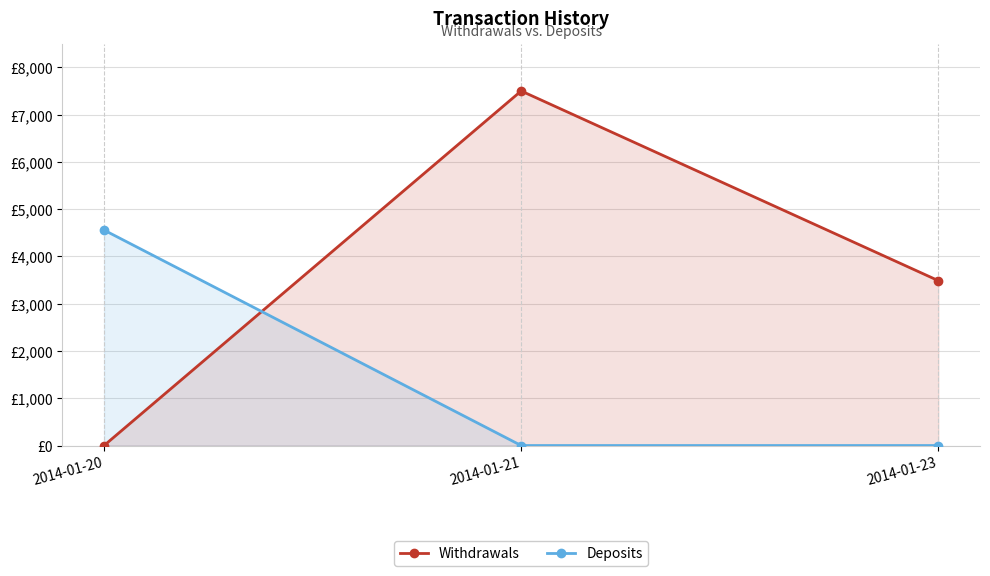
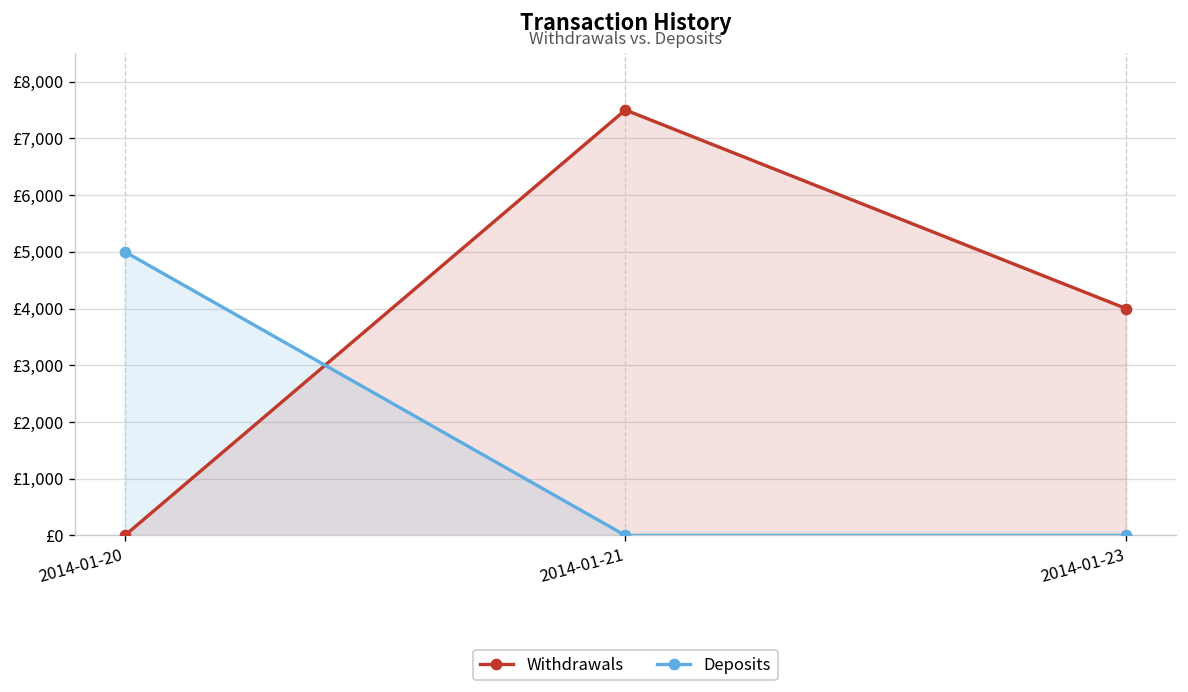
  {
    "Withdrawals": {
      "2014-01-20": "£0",
      "2014-01-21": "£7,500",
-     "2014-01-23": "£3,500"
+     "2014-01-23": "£4,000"
    },
    "Deposits": {
-     "2014-01-20": "£4,600",
+     "2014-01-20": "£5,000",
      "2014-01-21": "£0",
      "2014-01-23": "£0"
    }
  }
